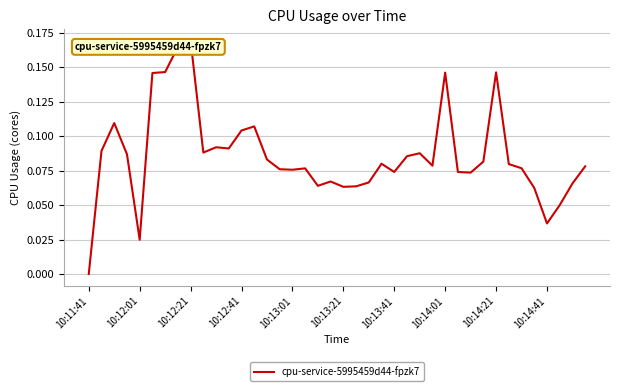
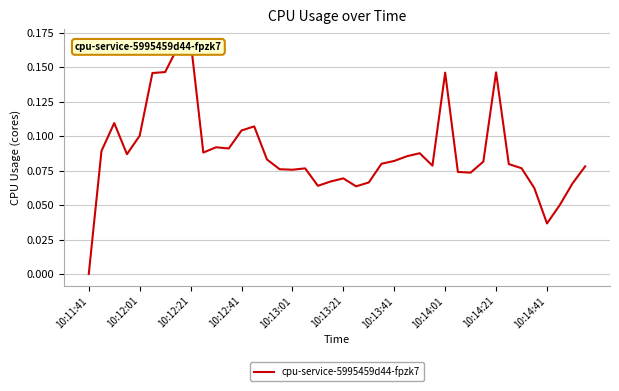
  {
    "10:11:41": 0.000,
-   "10:12:01": 0.025,
+   "10:12:01": 0.100,
    "10:12:41": 0.104,
    "10:13:01": 0.076,
-   "10:13:21": 0.063,
-   "10:13:41": 0.074,
+   "10:13:21": 0.069,
+   "10:13:41": 0.082,
    "10:14:01": 0.146,
    "10:14:21": 0.146,
    "10:14:41": 0.037
  }
